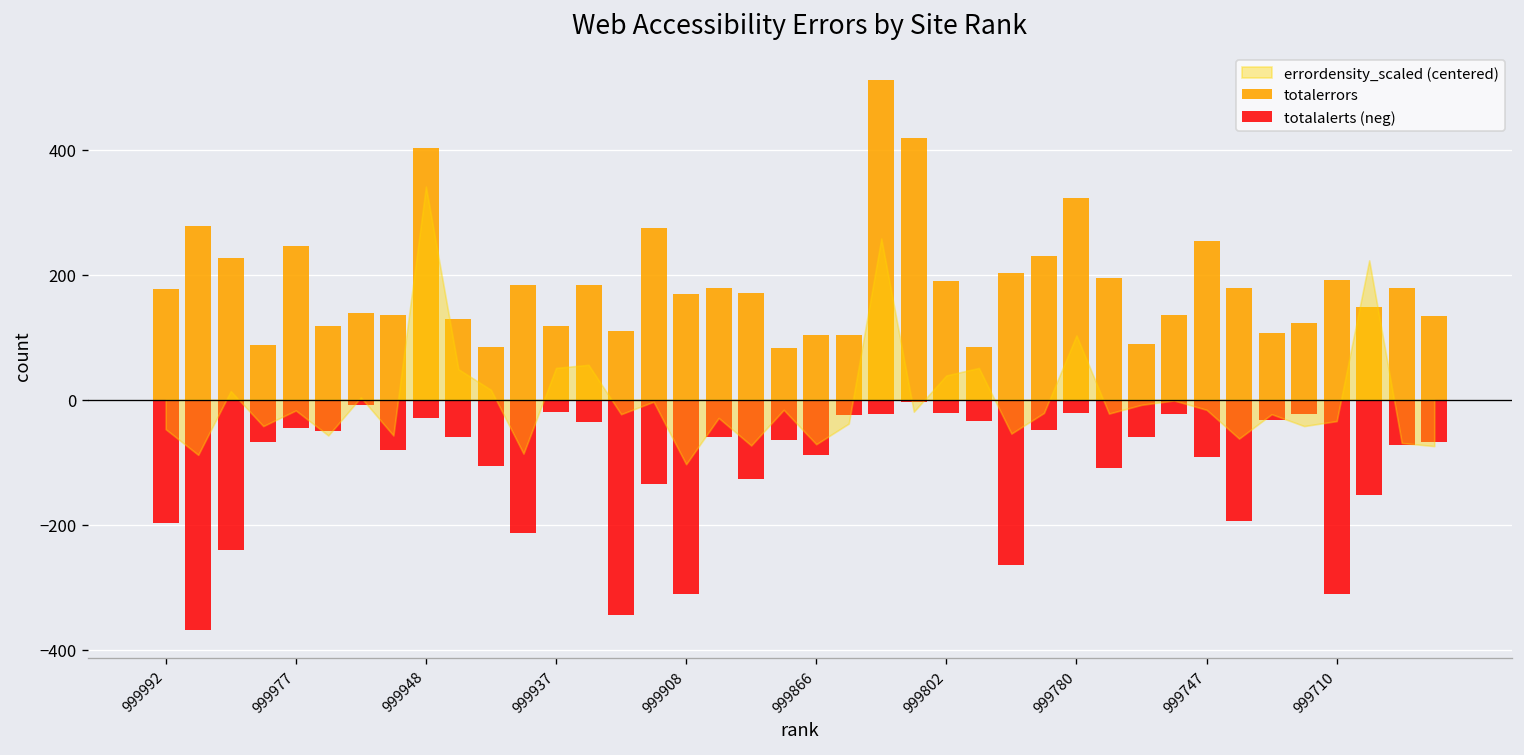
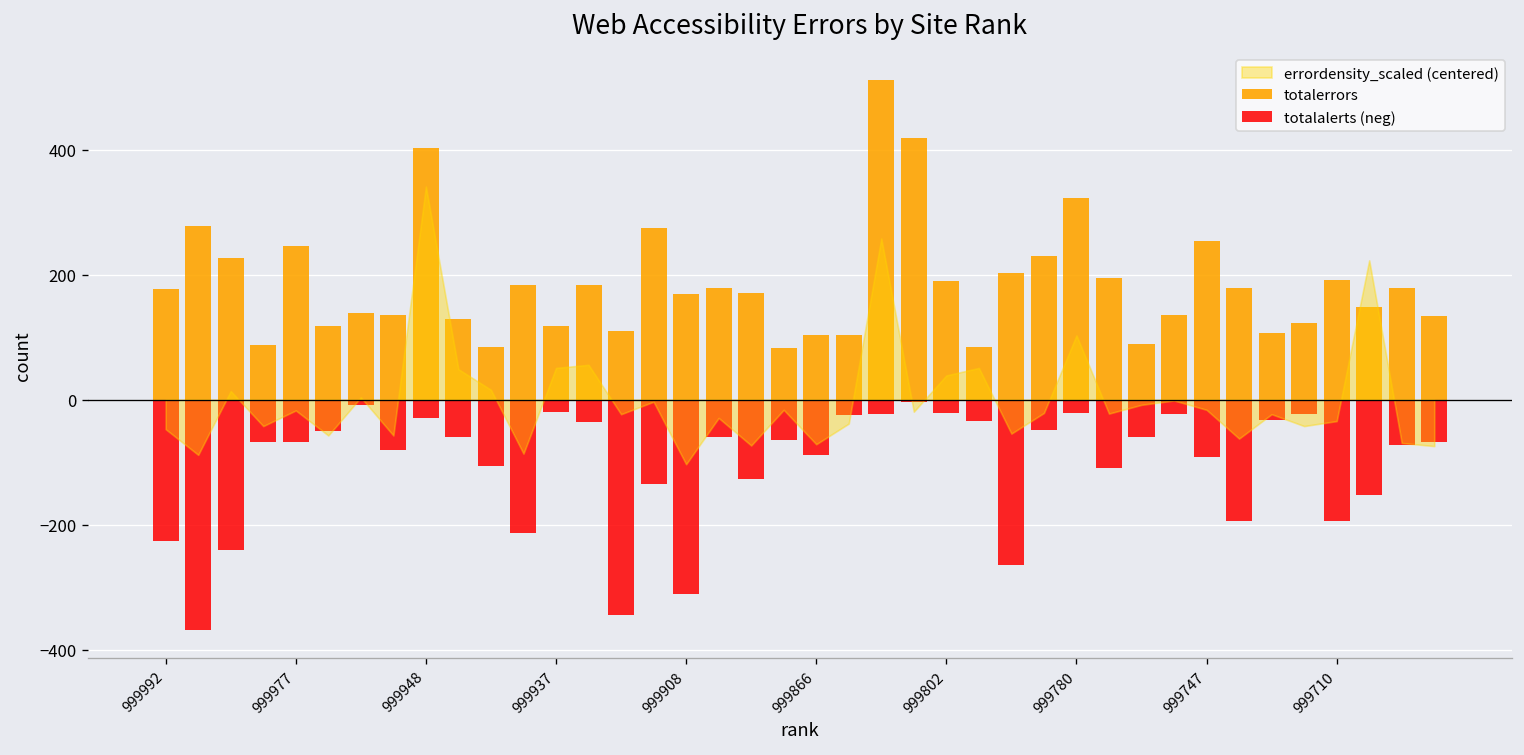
  {
    "totalalerts (neg)": {
-     "999992": -200,
-     "999977": -50,
+     "999992": -230,
+     "999977": -70,
      "999948": -30,
      "999937": -20,
      "999908": -310,
      "999866": -90,
      "999802": -20,
      "999780": -20,
      "999747": -90,
-     "999710": -310
+     "999710": -190
    }
  }
